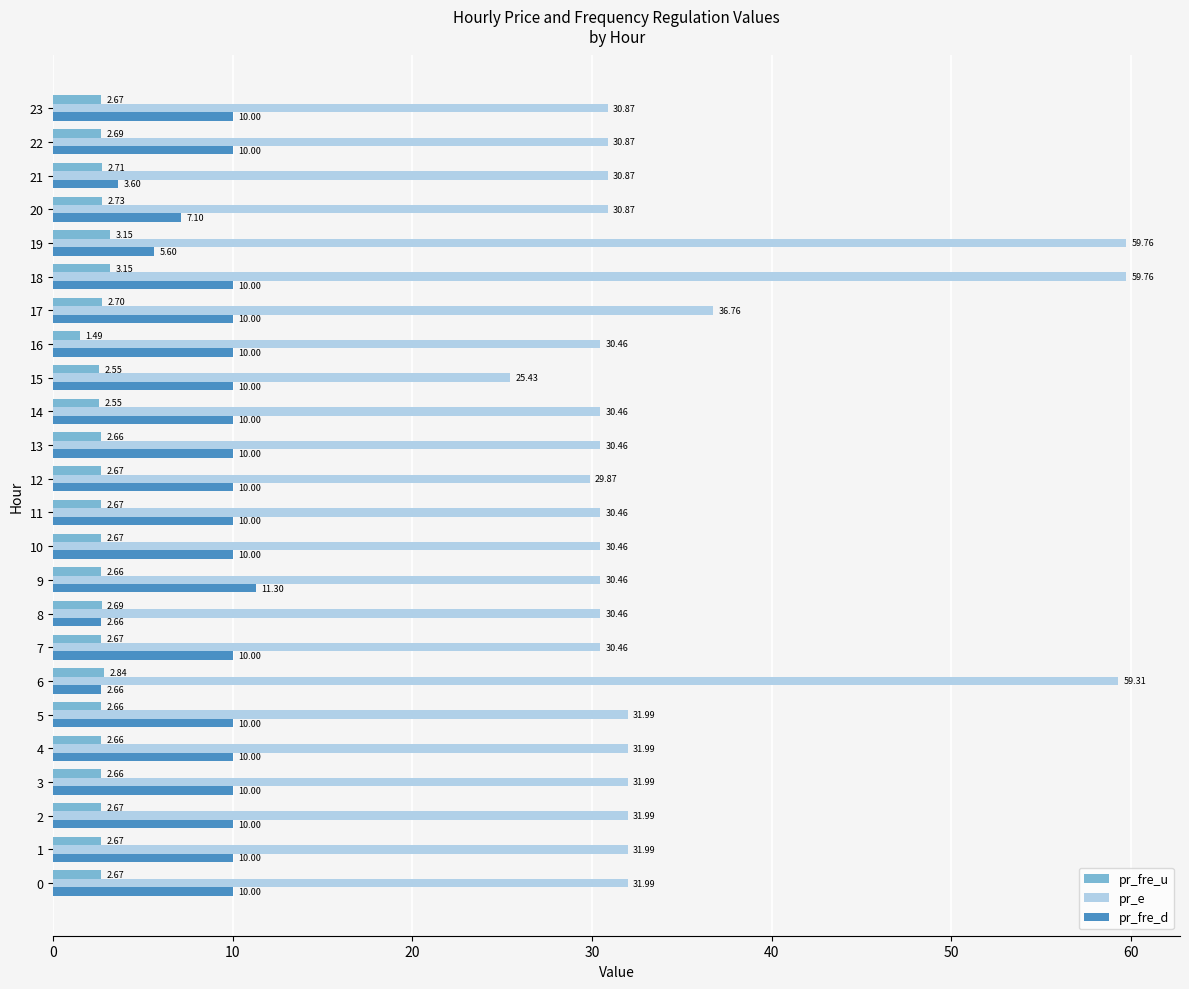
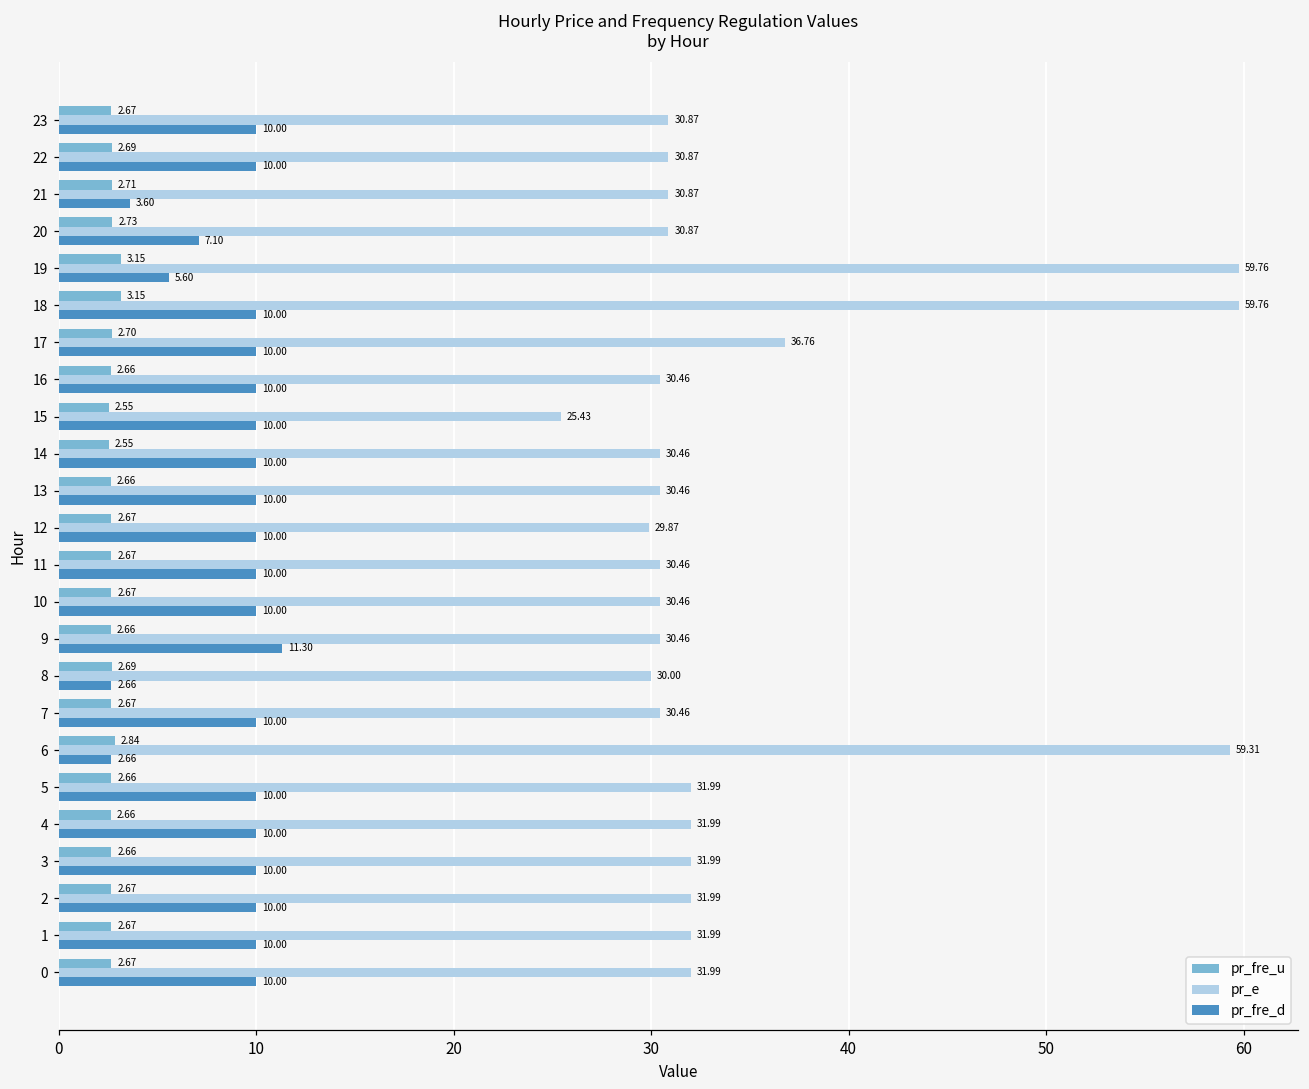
  {
    "pr_fre_u": {
      "23": 2.67,
      "22": 2.69,
      "21": 2.71,
      "20": 2.73,
      "19": 3.15,
      "18": 3.15,
      "17": 2.70,
-     "16": 1.49,
+     "16": 2.66,
      "15": 2.55,
      "14": 2.55,
      "13": 2.66,
      "12": 2.67,
      "11": 2.67,
      "10": 2.67,
      "9": 2.66,
      "8": 2.69,
      "7": 2.67,
      "6": 2.84,
      "5": 2.66,
      "4": 2.66,
      "3": 2.66,
      "2": 2.67,
      "1": 2.67,
      "0": 2.67
    },
    "pr_e": {
      "23": 30.87,
      "22": 30.87,
      "21": 30.87,
      "20": 30.87,
      "19": 59.76,
      "18": 59.76,
      "17": 36.76,
      "16": 30.46,
      "15": 25.43,
      "14": 30.46,
      "13": 30.46,
      "12": 29.87,
      "11": 30.46,
      "10": 30.46,
      "9": 30.46,
-     "8": 30.46,
+     "8": 30.00,
      "7": 30.46,
      "6": 59.31,
      "5": 31.99,
      "4": 31.99,
      "3": 31.99,
      "2": 31.99,
      "1": 31.99,
      "0": 31.99
    },
    "pr_fre_d": {
      "23": 10.00,
      "22": 10.00,
      "21": 3.60,
      "20": 7.10,
      "19": 5.60,
      "18": 10.00,
      "17": 10.00,
      "16": 10.00,
      "15": 10.00,
      "14": 10.00,
      "13": 10.00,
      "12": 10.00,
      "11": 10.00,
      "10": 10.00,
      "9": 11.30,
      "8": 2.66,
      "7": 10.00,
      "6": 2.66,
      "5": 10.00,
      "4": 10.00,
      "3": 10.00,
      "2": 10.00,
      "1": 10.00,
      "0": 10.00
    }
  }
